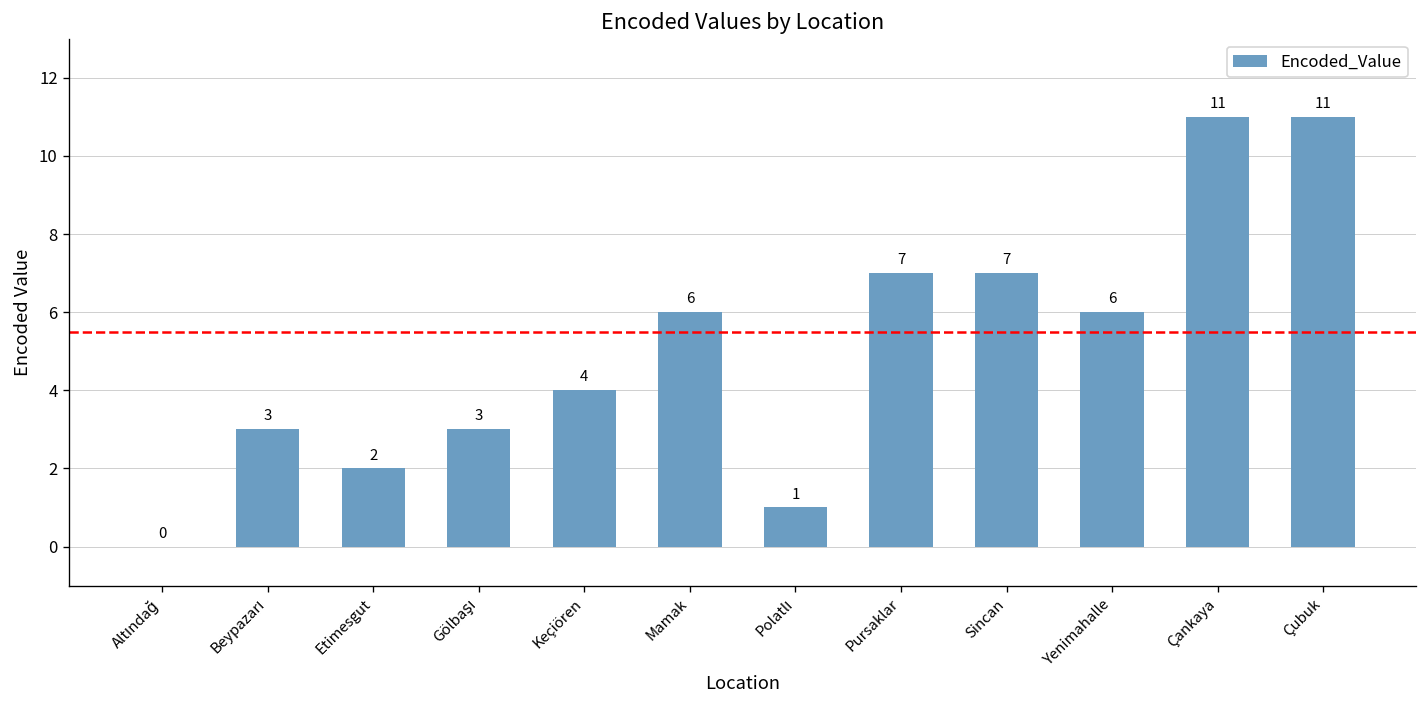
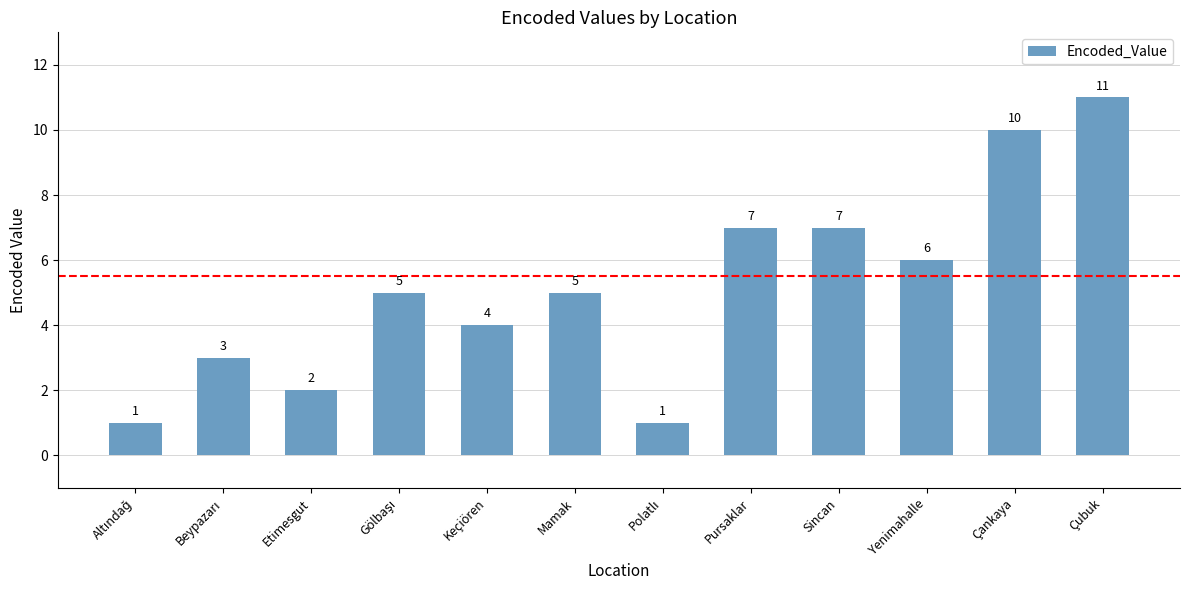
  {
-   "Altındağ": 0,
+   "Altındağ": 1,
    "Beypazarı": 3,
    "Etimesgut": 2,
-   "Gölbaşı": 3,
+   "Gölbaşı": 5,
    "Keçiören": 4,
-   "Mamak": 6,
+   "Mamak": 5,
    "Polatlı": 1,
    "Pursaklar": 7,
    "Sincan": 7,
    "Yenimahalle": 6,
-   "Çankaya": 11,
+   "Çankaya": 10,
    "Çubuk": 11
  }
